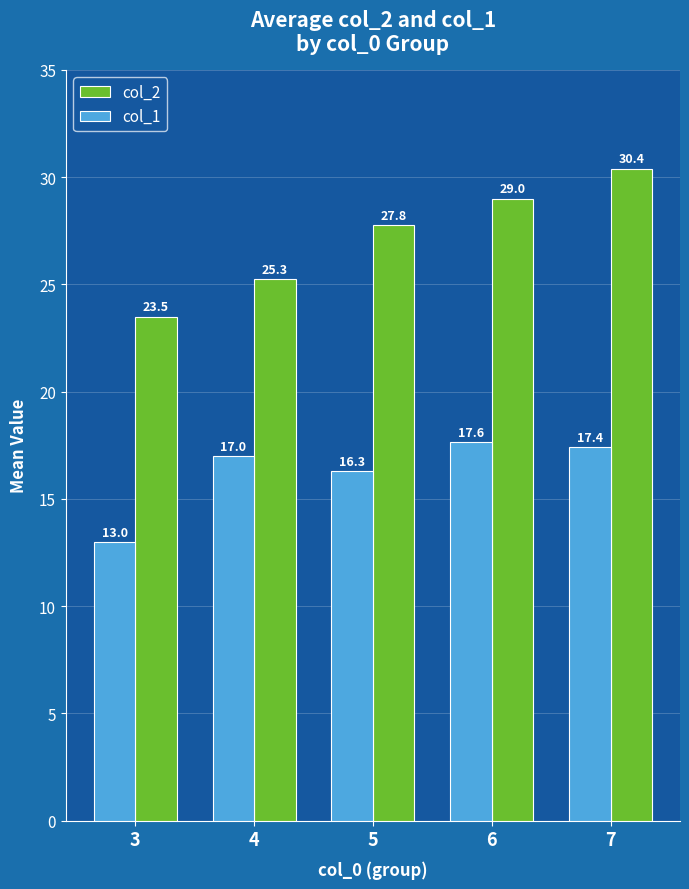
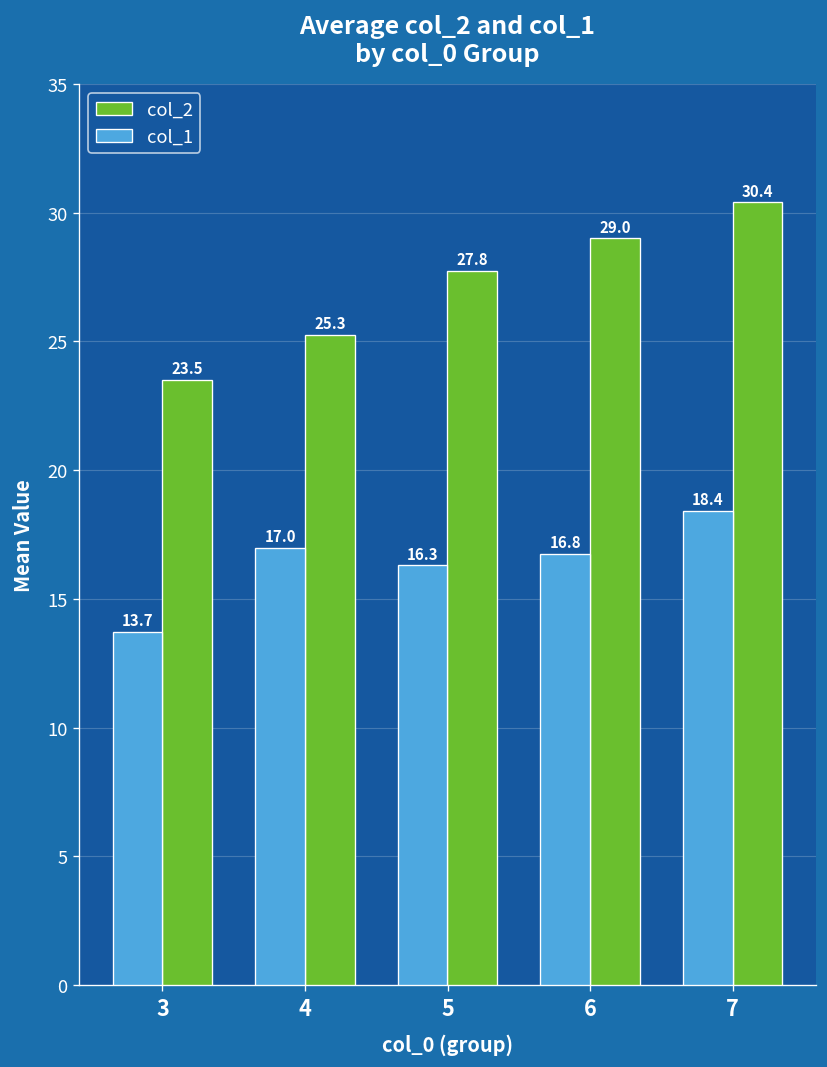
  {
    "col_2": {
      "3": 23.5,
      "4": 25.3,
      "5": 27.8,
      "6": 29.0,
      "7": 30.4
    },
    "col_1": {
-     "3": 13.0,
+     "3": 13.7,
      "4": 17.0,
      "5": 16.3,
-     "6": 17.6,
-     "7": 17.4
+     "6": 16.8,
+     "7": 18.4
    }
  }
